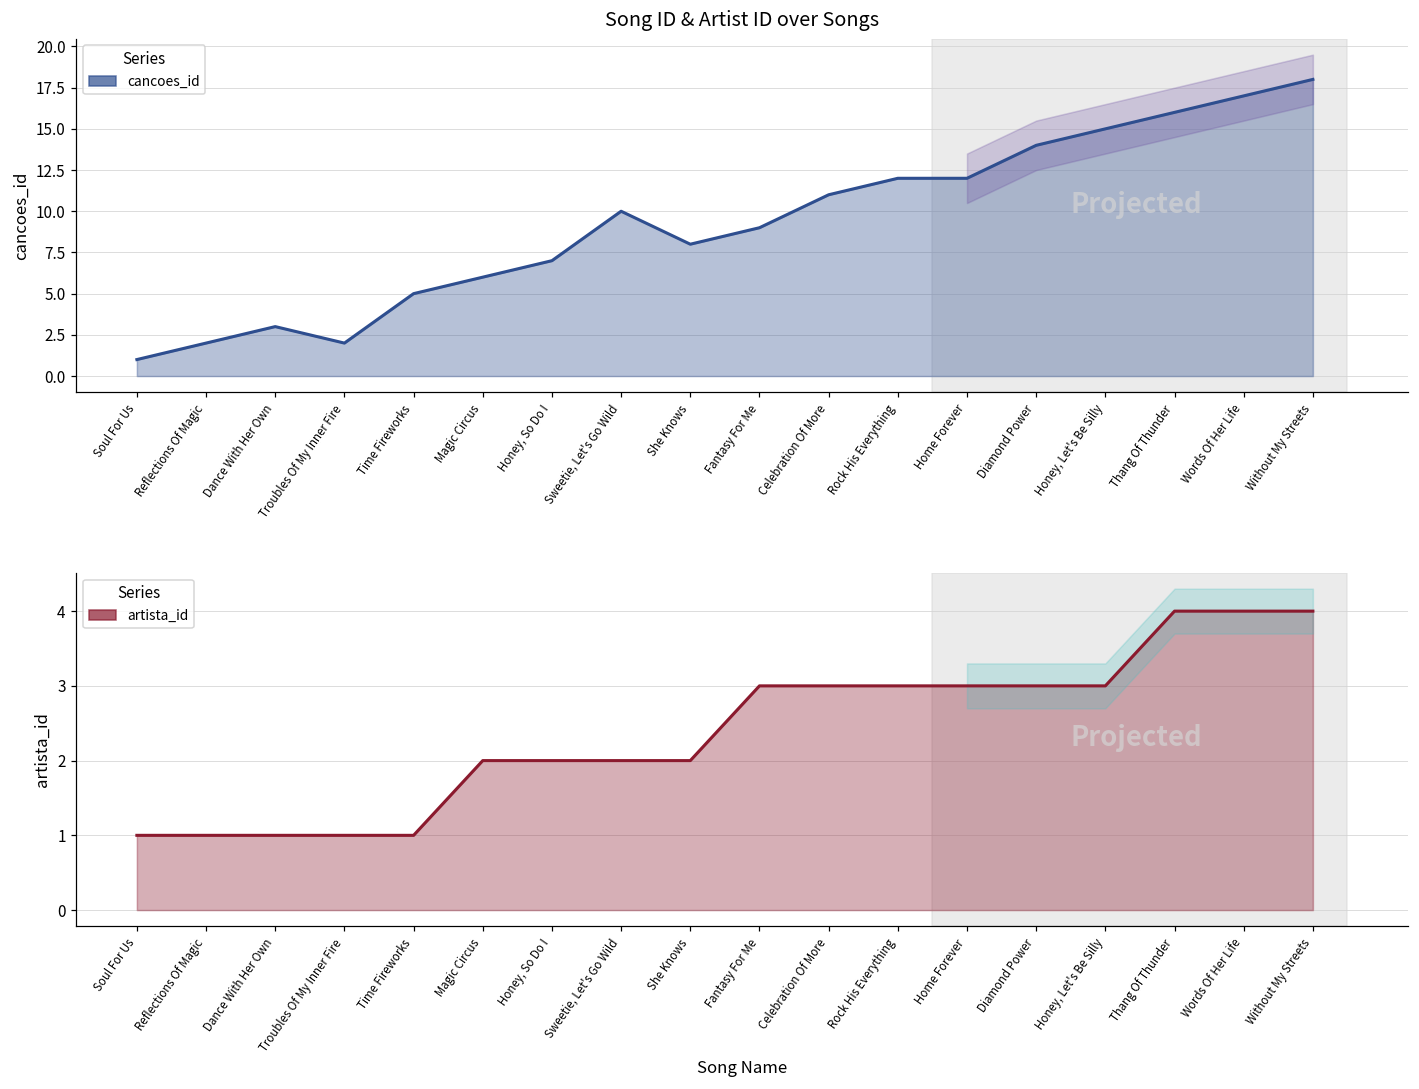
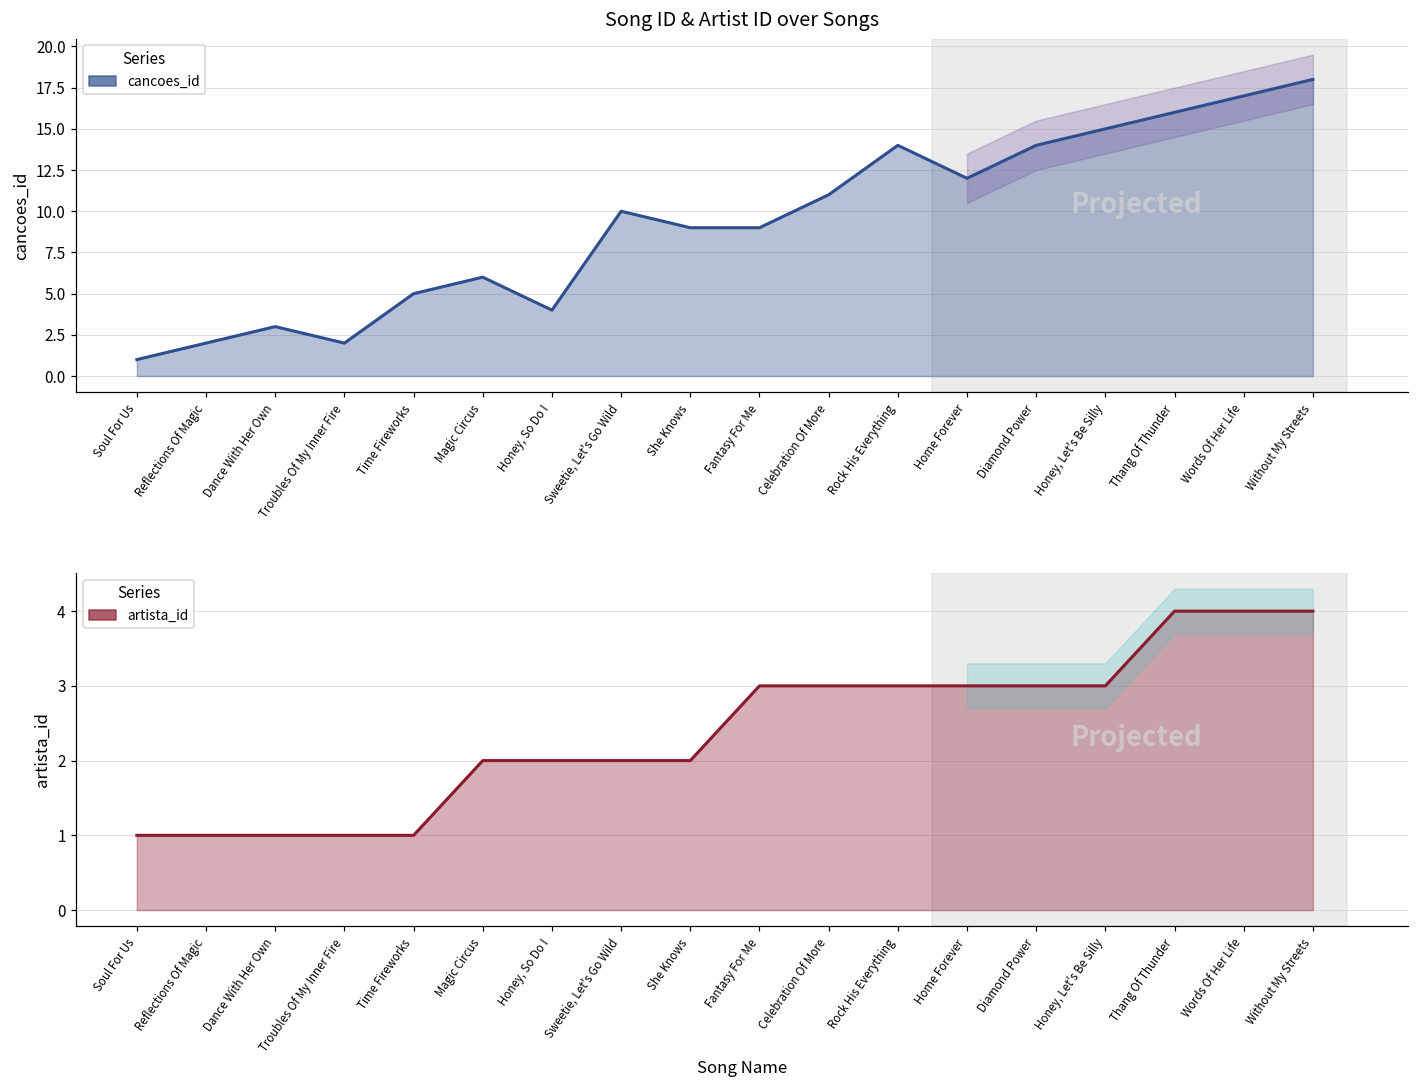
  {
    "Song ID & Artist ID over Songs": {
      "cancoes_id": {
        "Soul For Us": 1,
        "Reflections Of Magic": 2,
        "Dance With Her Own": 3,
        "Troubles Of My Inner Fire": 2,
        "Time Fireworks": 5,
        "Magic Circus": 6,
-       "Honey, So Do I": 7,
+       "Honey, So Do I": 4,
        "Sweetie, Let's Go Wild": 10,
-       "She Knows": 8,
+       "She Knows": 9,
        "Fantasy For Me": 9,
        "Celebration Of More": 11,
-       "Rock His Everything": 12,
+       "Rock His Everything": 14,
        "Home Forever": 12,
        "Diamond Power": 14,
        "Honey, Let's Be Silly": 15,
        "Thang Of Thunder": 16,
        "Words Of Her Life": 17,
        "Without My Streets": 18
      }
    }
  }
